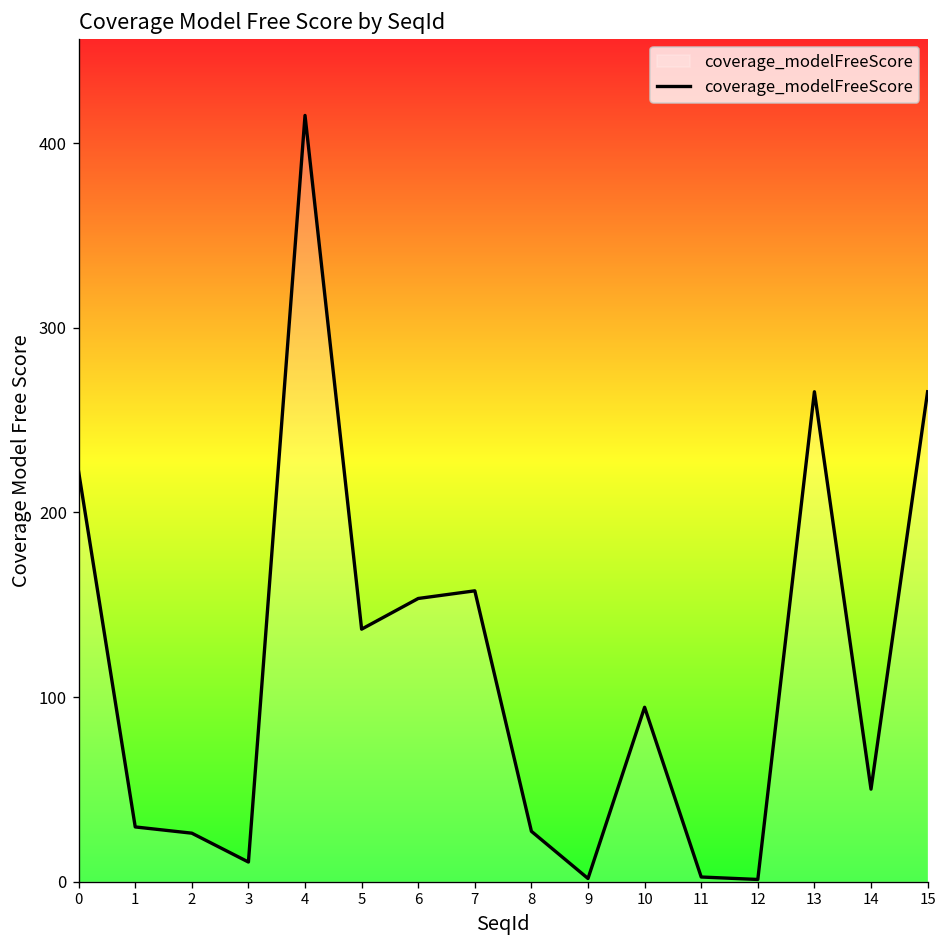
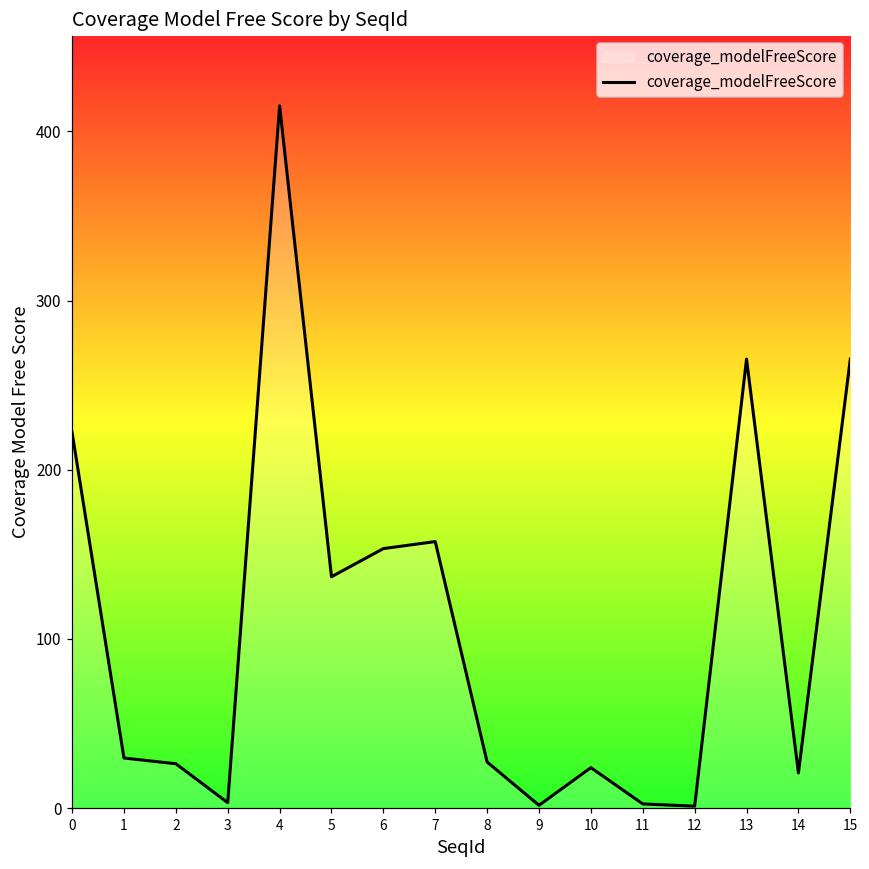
  {
    "0": 222,
    "1": 30,
    "2": 26,
-   "3": 11,
+   "3": 3,
    "4": 415,
    "5": 137,
    "6": 153,
    "7": 158,
    "8": 27,
    "9": 2,
-   "10": 94,
+   "10": 24,
    "11": 3,
    "12": 1,
    "13": 265,
-   "14": 50,
+   "14": 21,
    "15": 265
  }
